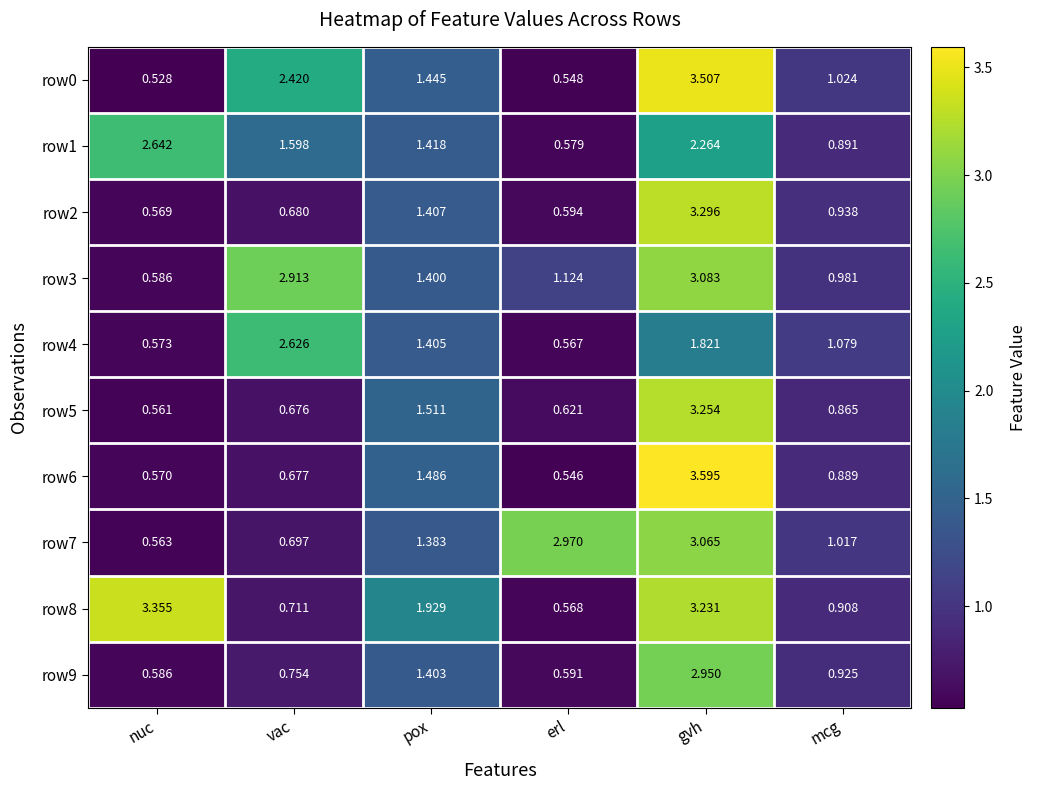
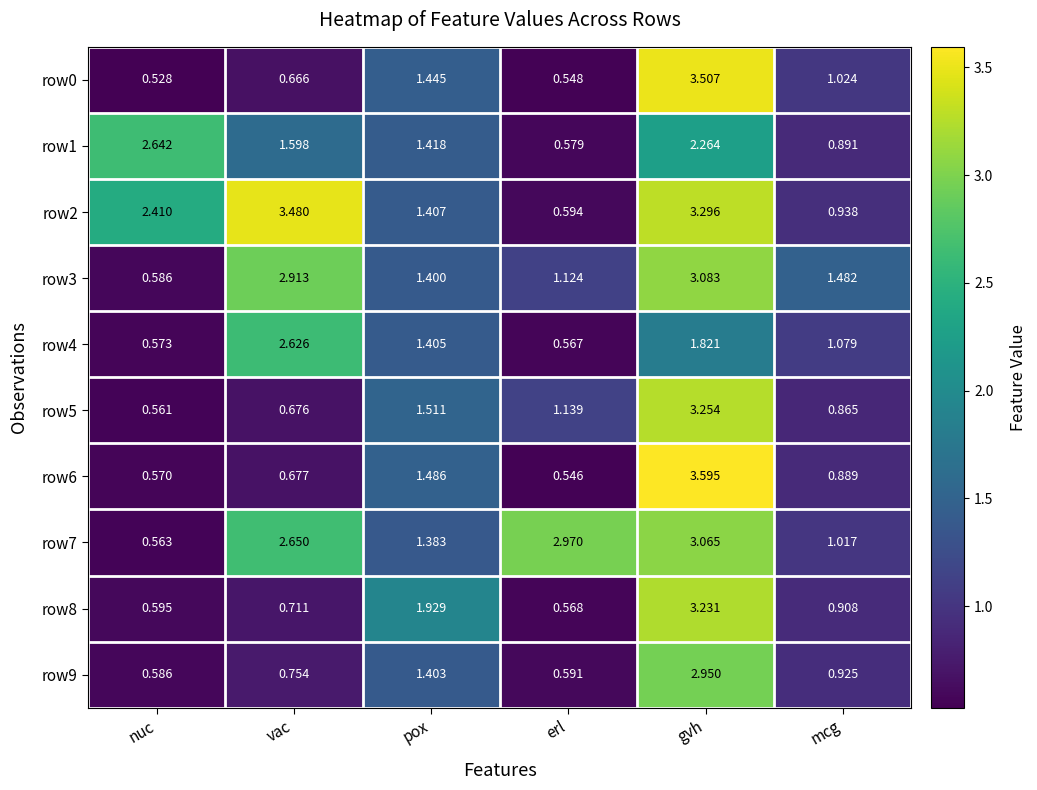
  {
    "row0": {
      "nuc": 0.528,
-     "vac": 2.420,
+     "vac": 0.666,
      "pox": 1.445,
      "erl": 0.548,
      "gvh": 3.507,
      "mcg": 1.024
    },
    "row1": {
      "nuc": 2.642,
      "vac": 1.598,
      "pox": 1.418,
      "erl": 0.579,
      "gvh": 2.264,
      "mcg": 0.891
    },
    "row2": {
-     "nuc": 0.569,
-     "vac": 0.680,
+     "nuc": 2.410,
+     "vac": 3.480,
      "pox": 1.407,
      "erl": 0.594,
      "gvh": 3.296,
      "mcg": 0.938
    },
    "row3": {
      "nuc": 0.586,
      "vac": 2.913,
      "pox": 1.400,
      "erl": 1.124,
      "gvh": 3.083,
-     "mcg": 0.981
+     "mcg": 1.482
    },
    "row4": {
      "nuc": 0.573,
      "vac": 2.626,
      "pox": 1.405,
      "erl": 0.567,
      "gvh": 1.821,
      "mcg": 1.079
    },
    "row5": {
      "nuc": 0.561,
      "vac": 0.676,
      "pox": 1.511,
-     "erl": 0.621,
+     "erl": 1.139,
      "gvh": 3.254,
      "mcg": 0.865
    },
    "row6": {
      "nuc": 0.570,
      "vac": 0.677,
      "pox": 1.486,
      "erl": 0.546,
      "gvh": 3.595,
      "mcg": 0.889
    },
    "row7": {
      "nuc": 0.563,
-     "vac": 0.697,
+     "vac": 2.650,
      "pox": 1.383,
      "erl": 2.970,
      "gvh": 3.065,
      "mcg": 1.017
    },
    "row8": {
-     "nuc": 3.355,
+     "nuc": 0.595,
      "vac": 0.711,
      "pox": 1.929,
      "erl": 0.568,
      "gvh": 3.231,
      "mcg": 0.908
    },
    "row9": {
      "nuc": 0.586,
      "vac": 0.754,
      "pox": 1.403,
      "erl": 0.591,
      "gvh": 2.950,
      "mcg": 0.925
    }
  }
